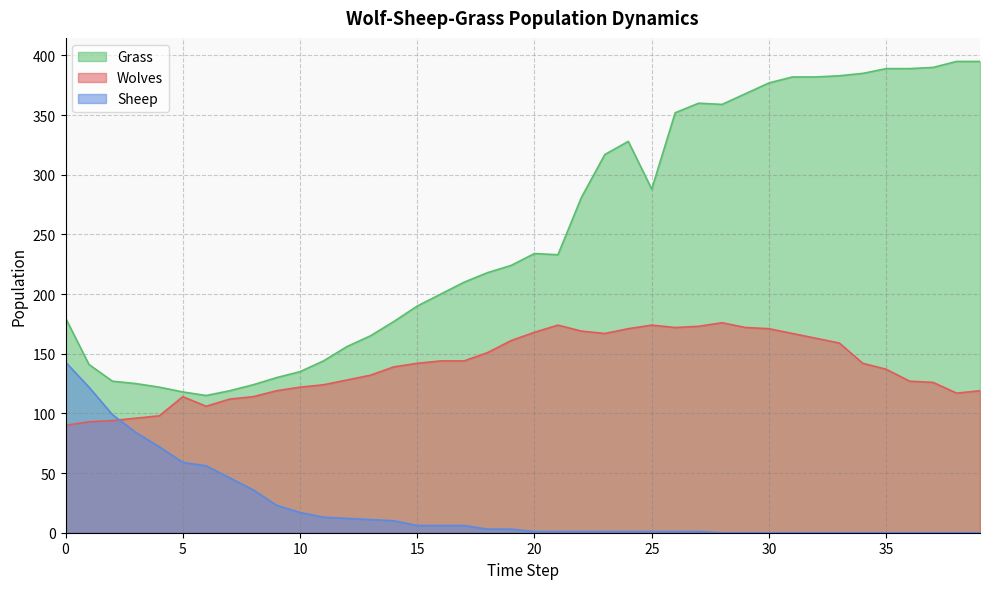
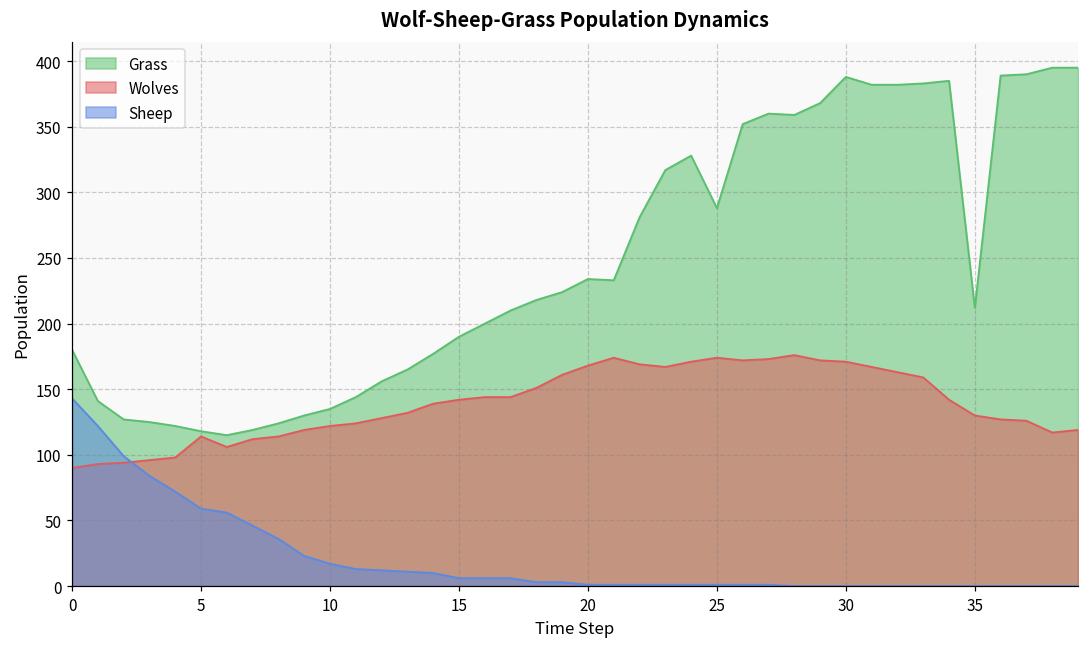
  {
    "Grass": {
      "0": 180,
      "5": 118,
      "10": 135,
      "15": 190,
      "20": 234,
      "25": 288,
-     "30": 377,
-     "35": 389
+     "30": 388,
+     "35": 212
    },
    "Wolves": {
      "0": 90,
      "5": 114,
      "10": 122,
      "15": 142,
      "20": 168,
      "25": 174,
      "30": 171,
-     "35": 137
+     "35": 130
    },
    "Sheep": {
      "0": 143,
      "5": 59,
      "10": 17,
      "15": 6,
      "20": 1,
      "25": 1,
      "30": 0,
      "35": 0
    }
  }
